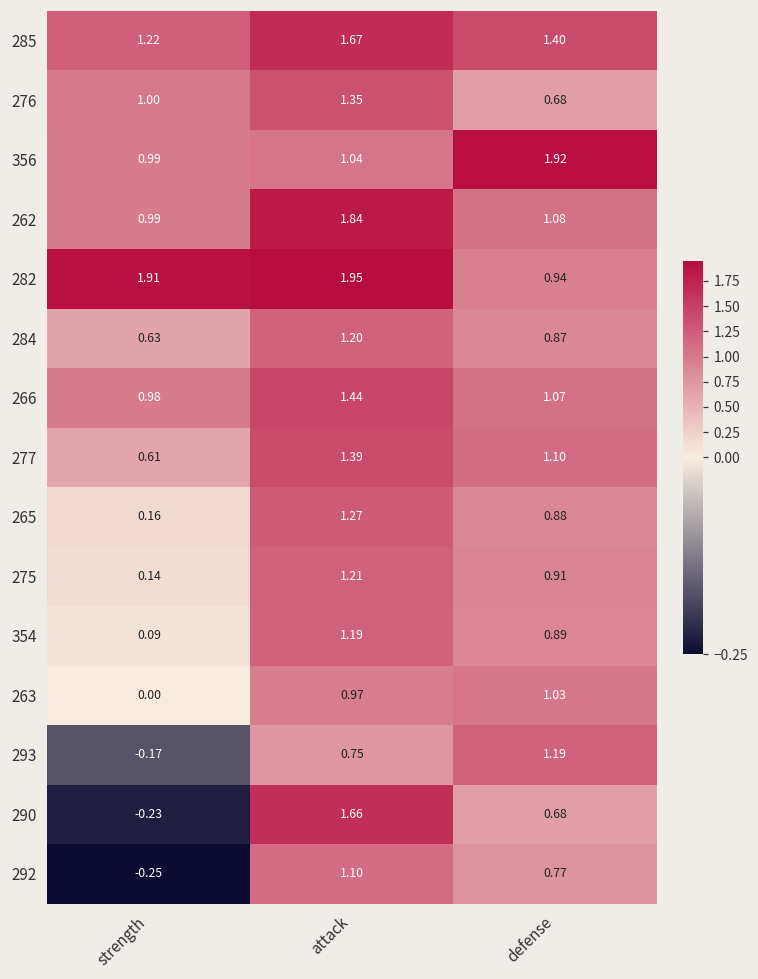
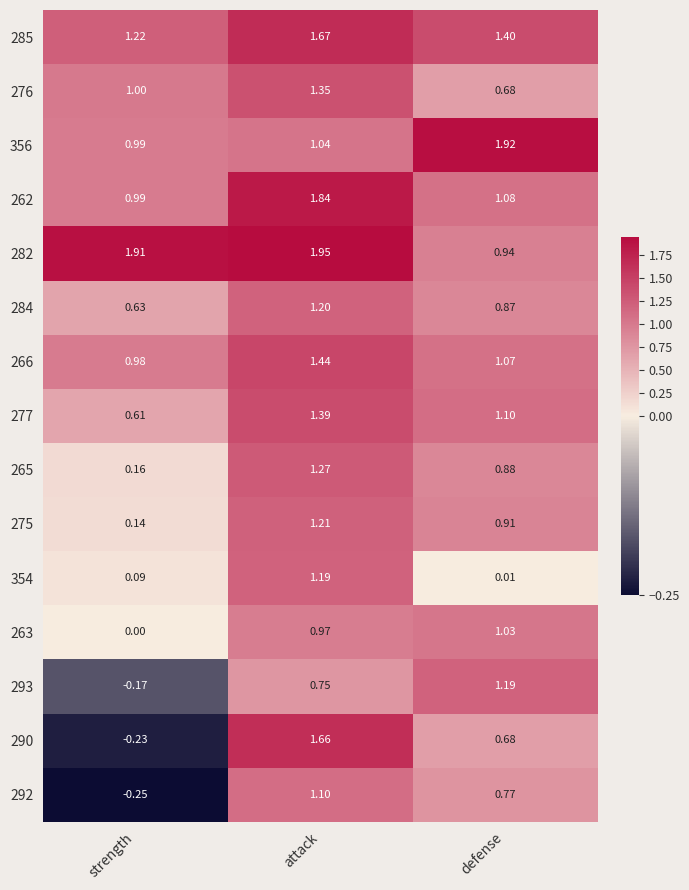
  {
    "285": {
      "strength": 1.22,
      "attack": 1.67,
      "defense": 1.40
    },
    "276": {
      "strength": 1.00,
      "attack": 1.35,
      "defense": 0.68
    },
    "356": {
      "strength": 0.99,
      "attack": 1.04,
      "defense": 1.92
    },
    "262": {
      "strength": 0.99,
      "attack": 1.84,
      "defense": 1.08
    },
    "282": {
      "strength": 1.91,
      "attack": 1.95,
      "defense": 0.94
    },
    "284": {
      "strength": 0.63,
      "attack": 1.20,
      "defense": 0.87
    },
    "266": {
      "strength": 0.98,
      "attack": 1.44,
      "defense": 1.07
    },
    "277": {
      "strength": 0.61,
      "attack": 1.39,
      "defense": 1.10
    },
    "265": {
      "strength": 0.16,
      "attack": 1.27,
      "defense": 0.88
    },
    "275": {
      "strength": 0.14,
      "attack": 1.21,
      "defense": 0.91
    },
    "354": {
      "strength": 0.09,
      "attack": 1.19,
-     "defense": 0.89
+     "defense": 0.01
    },
    "263": {
      "strength": 0.00,
      "attack": 0.97,
      "defense": 1.03
    },
    "293": {
      "strength": -0.17,
      "attack": 0.75,
      "defense": 1.19
    },
    "290": {
      "strength": -0.23,
      "attack": 1.66,
      "defense": 0.68
    },
    "292": {
      "strength": -0.25,
      "attack": 1.10,
      "defense": 0.77
    }
  }
